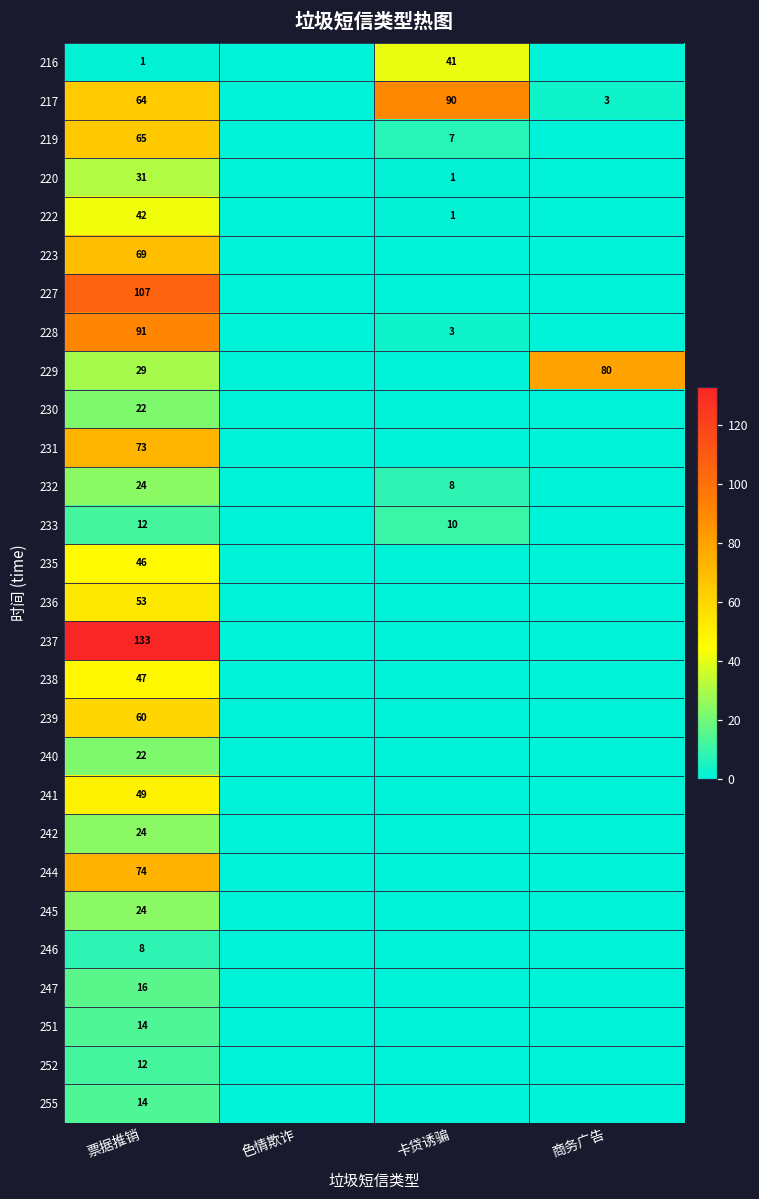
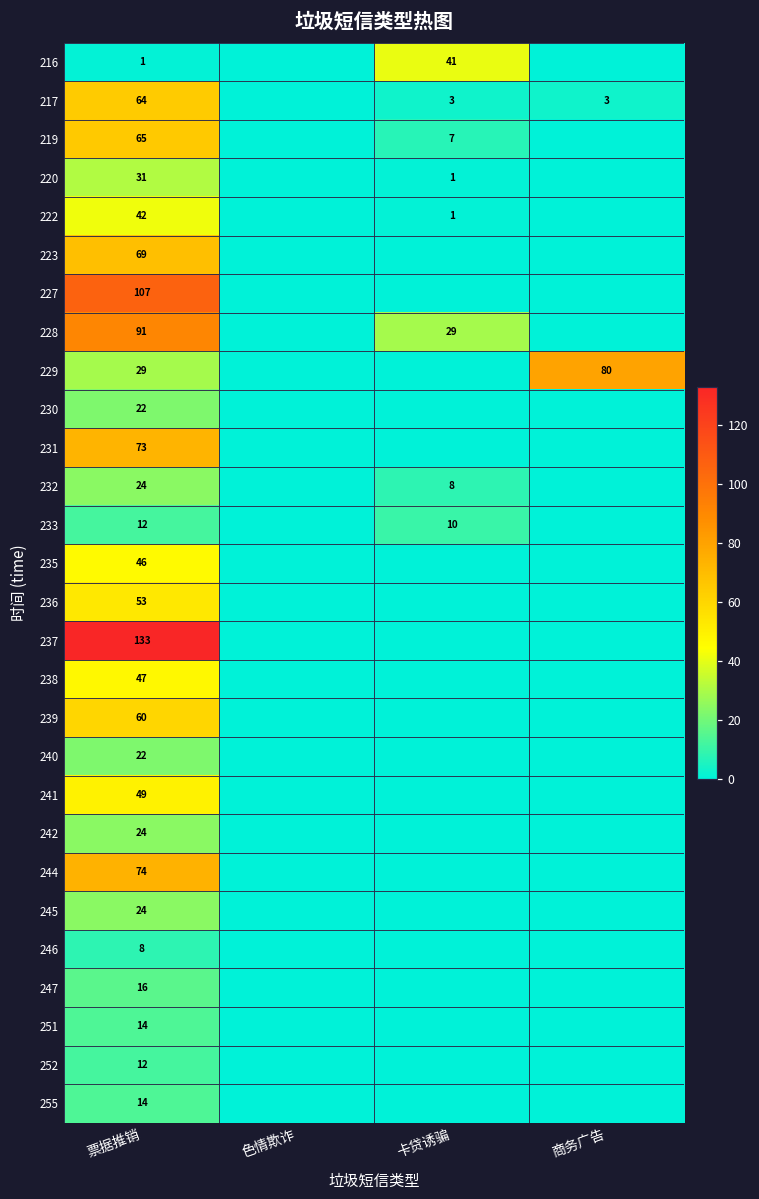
  {
    "216": {
      "票据推销": 1,
      "卡贷诱骗": 41
    },
    "217": {
      "票据推销": 64,
-     "卡贷诱骗": 90,
+     "卡贷诱骗": 3,
      "商务广告": 3
    },
    "219": {
      "票据推销": 65,
      "卡贷诱骗": 7
    },
    "220": {
      "票据推销": 31,
      "卡贷诱骗": 1
    },
    "222": {
      "票据推销": 42,
      "卡贷诱骗": 1
    },
    "223": {
      "票据推销": 69
    },
    "227": {
      "票据推销": 107
    },
    "228": {
      "票据推销": 91,
-     "卡贷诱骗": 3
+     "卡贷诱骗": 29
    },
    "229": {
      "票据推销": 29,
      "商务广告": 80
    },
    "230": {
      "票据推销": 22
    },
    "231": {
      "票据推销": 73
    },
    "232": {
      "票据推销": 24,
      "卡贷诱骗": 8
    },
    "233": {
      "票据推销": 12,
      "卡贷诱骗": 10
    },
    "235": {
      "票据推销": 46
    },
    "236": {
      "票据推销": 53
    },
    "237": {
      "票据推销": 133
    },
    "238": {
      "票据推销": 47
    },
    "239": {
      "票据推销": 60
    },
    "240": {
      "票据推销": 22
    },
    "241": {
      "票据推销": 49
    },
    "242": {
      "票据推销": 24
    },
    "244": {
      "票据推销": 74
    },
    "245": {
      "票据推销": 24
    },
    "246": {
      "票据推销": 8
    },
    "247": {
      "票据推销": 16
    },
    "251": {
      "票据推销": 14
    },
    "252": {
      "票据推销": 12
    },
    "255": {
      "票据推销": 14
    }
  }
